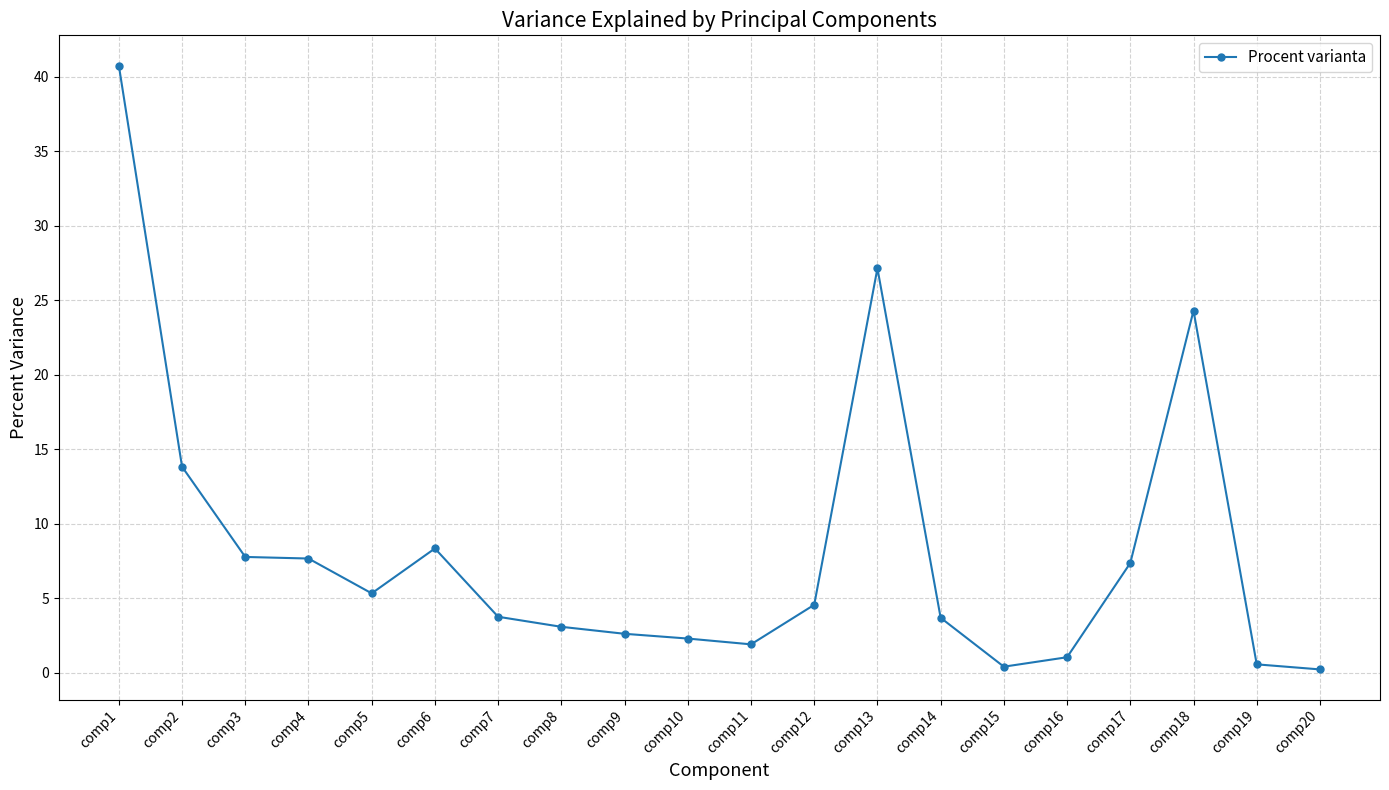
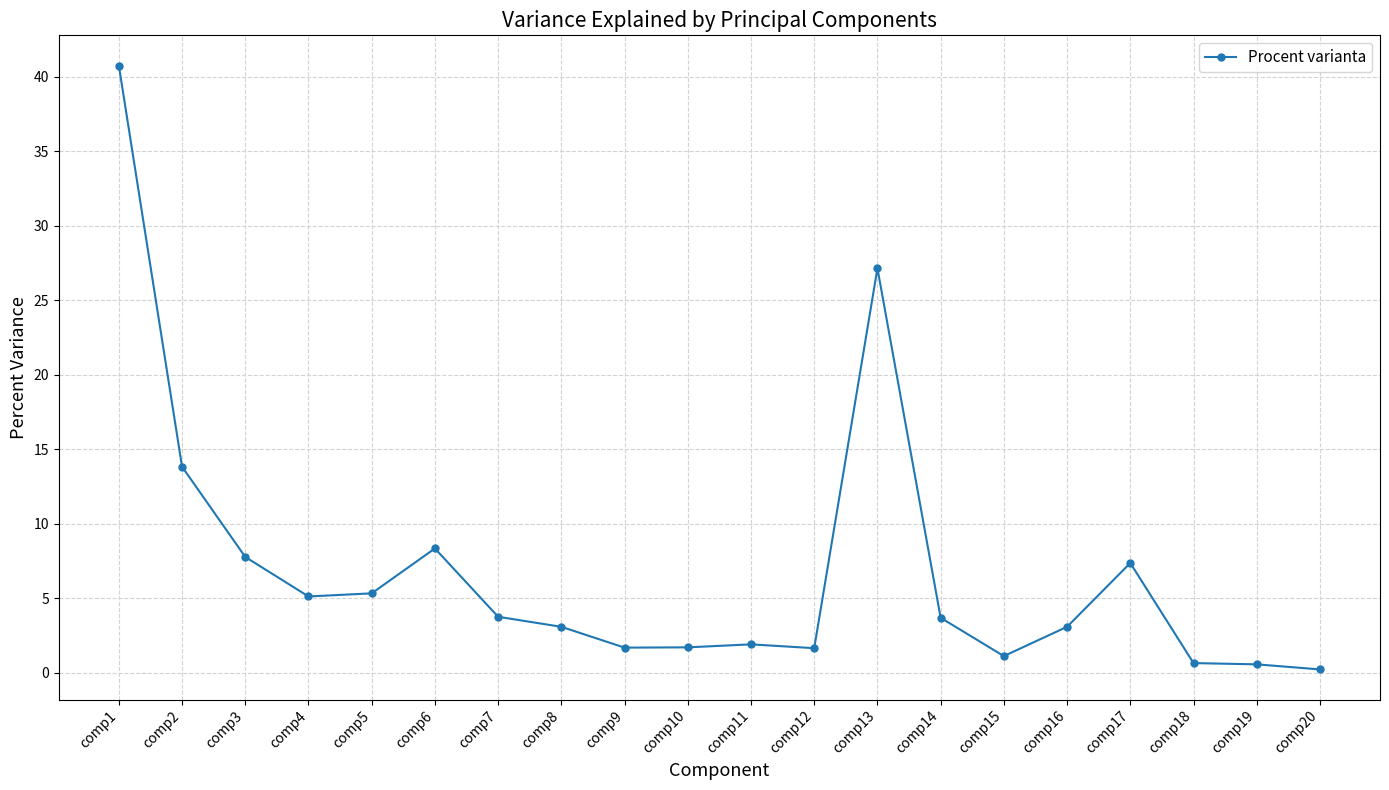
  {
    "comp1": 40.8,
    "comp2": 13.8,
    "comp3": 7.8,
-   "comp4": 7.7,
+   "comp4": 5.1,
    "comp5": 5.3,
    "comp6": 8.3,
    "comp7": 3.8,
    "comp8": 3.1,
-   "comp9": 2.6,
-   "comp10": 2.3,
+   "comp9": 1.7,
+   "comp10": 1.7,
    "comp11": 1.9,
-   "comp12": 4.6,
+   "comp12": 1.6,
    "comp13": 27.1,
    "comp14": 3.7,
-   "comp15": 0.4,
-   "comp16": 1.0,
+   "comp15": 1.1,
+   "comp16": 3.1,
    "comp17": 7.4,
-   "comp18": 24.3,
+   "comp18": 0.6,
    "comp19": 0.6,
    "comp20": 0.2
  }
